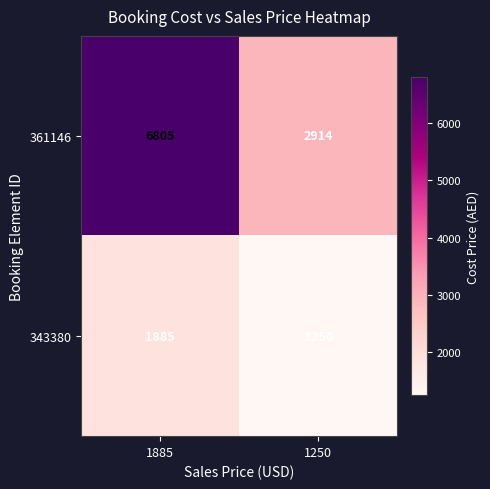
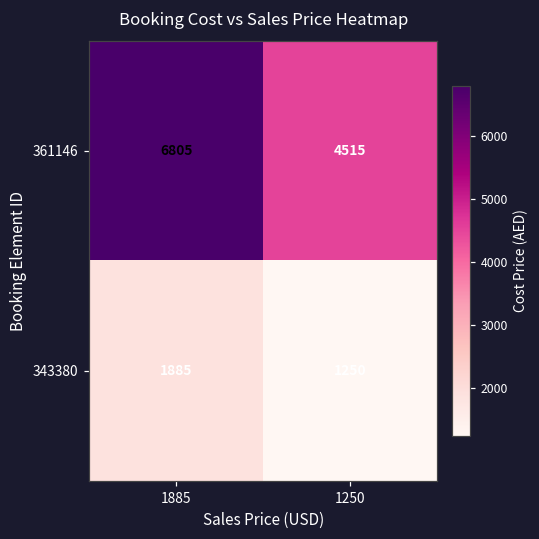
  {
    "361146": {
      "1885": 6805,
-     "1250": 2914
+     "1250": 4515
    }
  }
